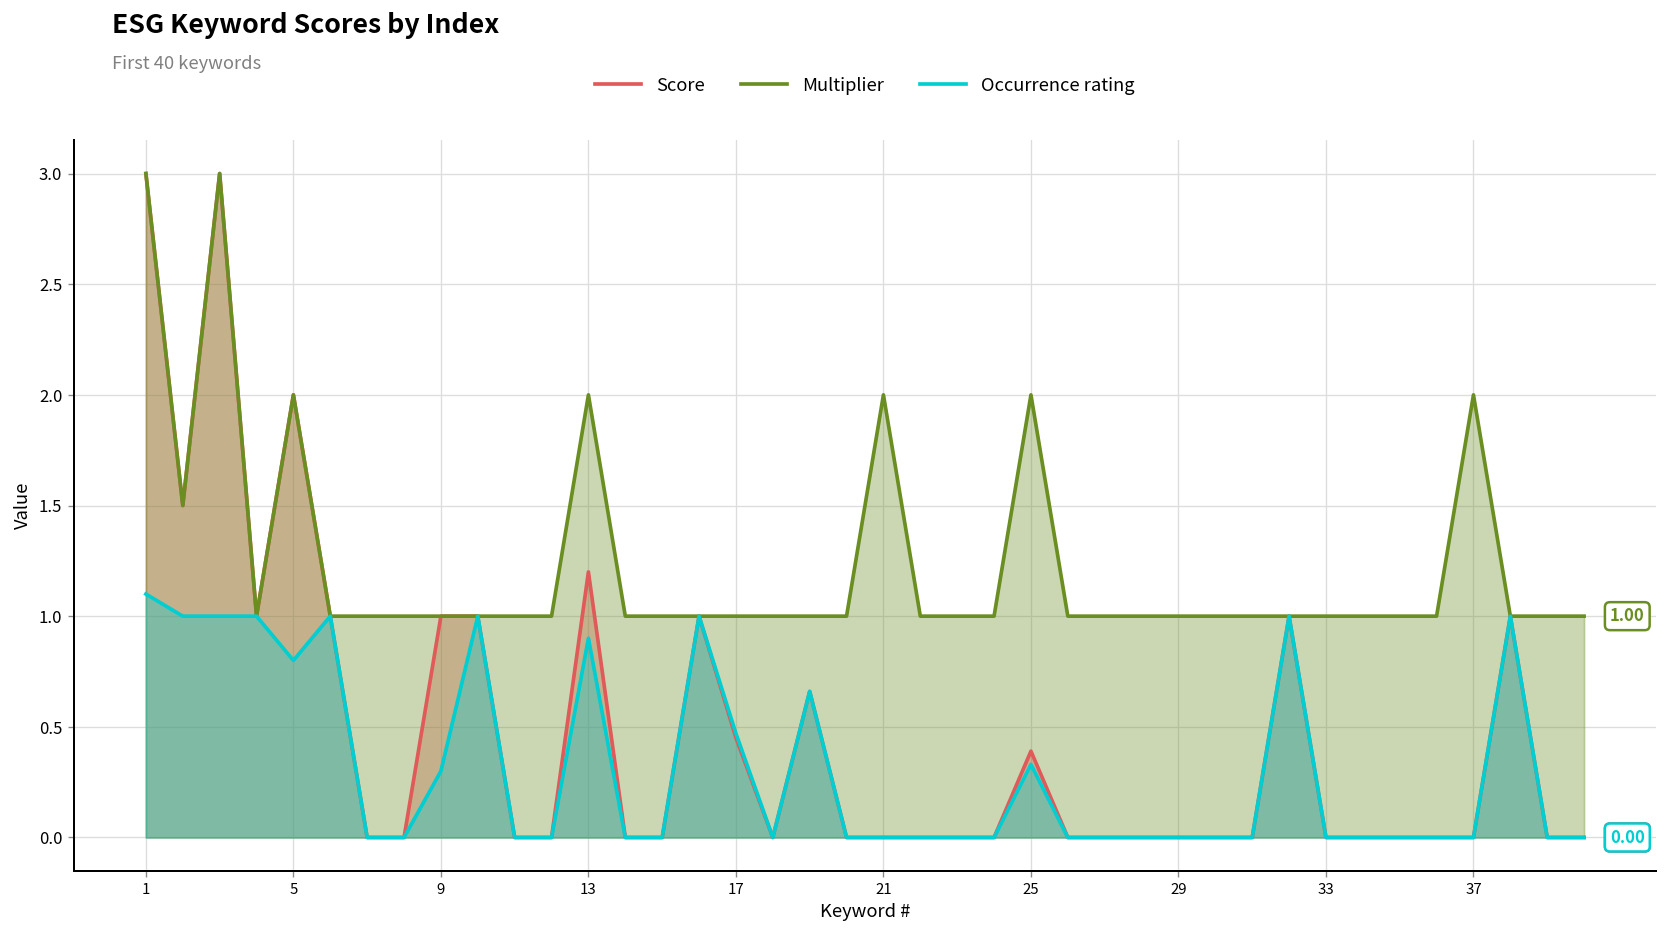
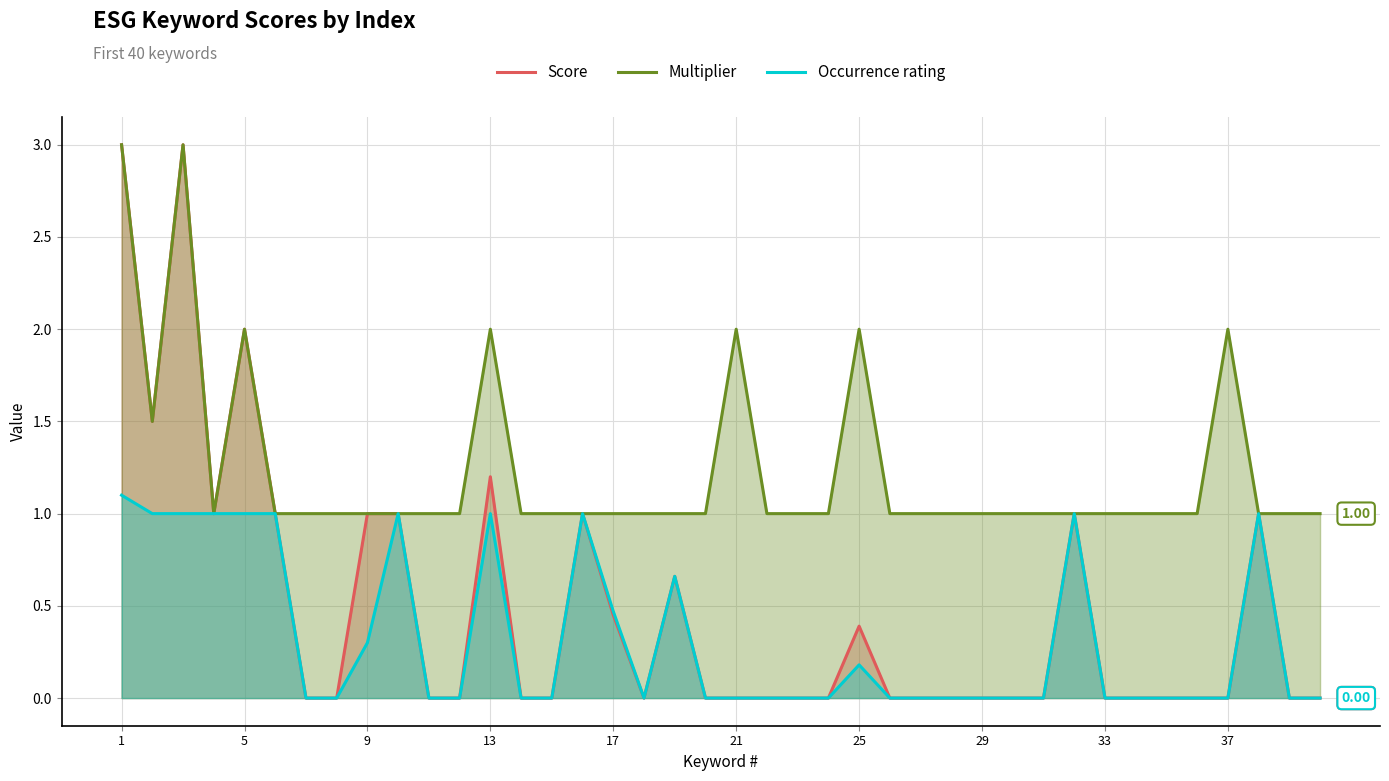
  {
    "Score": {
      "13": 1.20,
      "17": 0.45,
      "25": 0.39
    },
    "Multiplier": {
      "13": 2.00,
      "17": 1.00,
      "21": 2.00,
      "25": 2.00,
      "29": 1.00,
      "33": 1.00,
      "37": 2.00
    },
    "Occurrence rating": {
      "1": 1.10,
-     "5": 0.8,
+     "5": 1.0,
      "9": 0.30,
-     "13": 0.9,
+     "13": 1.0,
      "17": 0.47,
-     "25": 0.33
+     "25": 0.18
    }
  }
